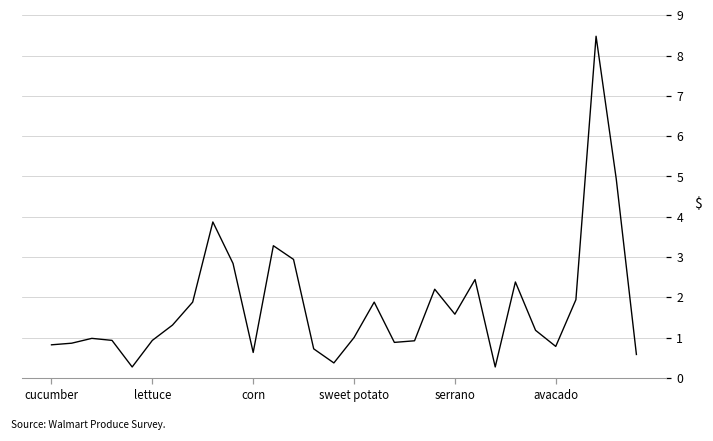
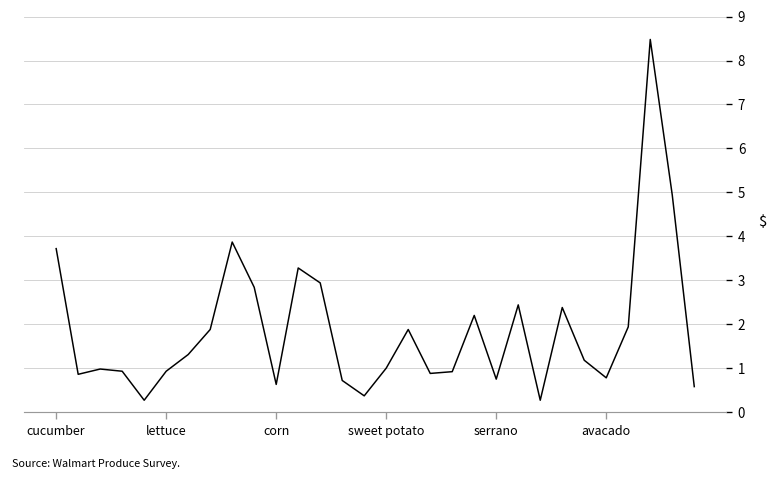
  {
-   "cucumber": 0.8,
+   "cucumber": 3.7,
    "lettuce": 0.9,
    "corn": 0.6,
    "sweet potato": 1.0,
-   "serrano": 1.6,
+   "serrano": 0.8,
    "avacado": 0.8
  }
